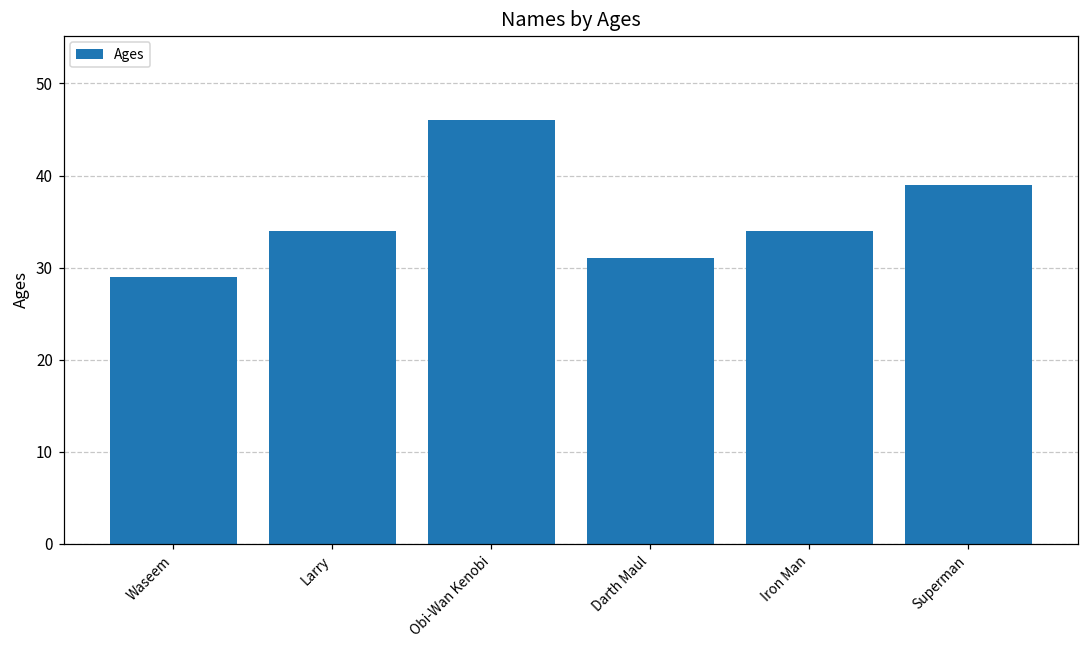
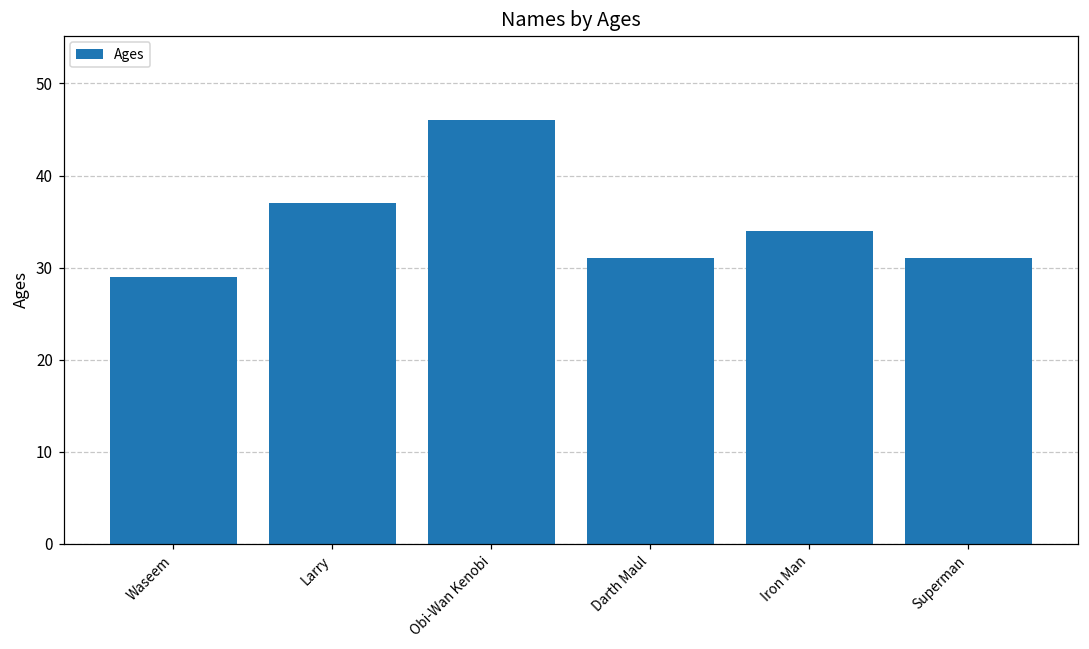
  {
    "Waseem": 29,
-   "Larry": 34,
+   "Larry": 37,
    "Obi-Wan Kenobi": 46,
    "Darth Maul": 31,
    "Iron Man": 34,
-   "Superman": 39
+   "Superman": 31
  }
